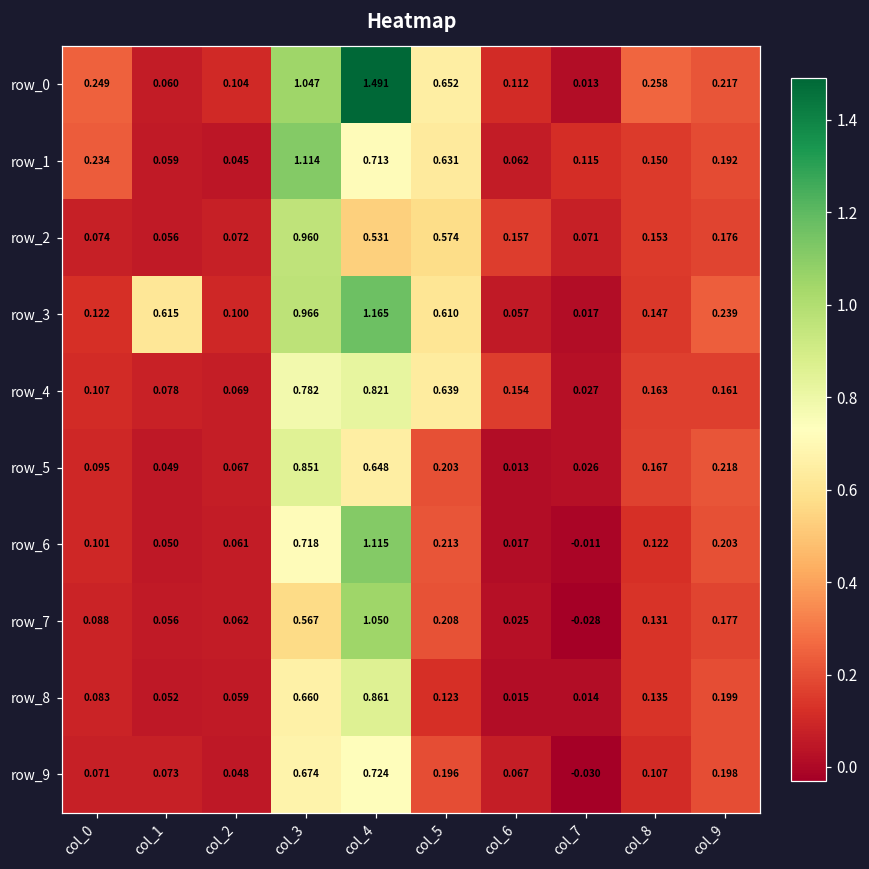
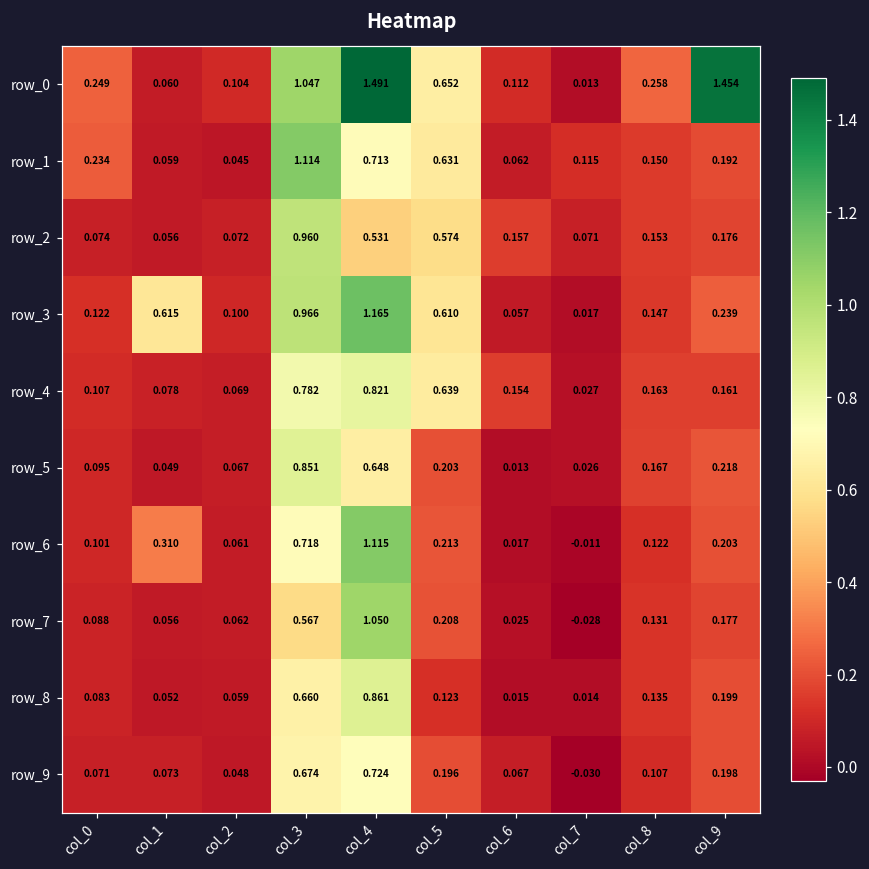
  {
    "row_0": {
      "col_0": 0.249,
      "col_1": 0.060,
      "col_2": 0.104,
      "col_3": 1.047,
      "col_4": 1.491,
      "col_5": 0.652,
      "col_6": 0.112,
      "col_7": 0.013,
      "col_8": 0.258,
-     "col_9": 0.217
+     "col_9": 1.454
    },
    "row_1": {
      "col_0": 0.234,
      "col_1": 0.059,
      "col_2": 0.045,
      "col_3": 1.114,
      "col_4": 0.713,
      "col_5": 0.631,
      "col_6": 0.062,
      "col_7": 0.115,
      "col_8": 0.150,
      "col_9": 0.192
    },
    "row_2": {
      "col_0": 0.074,
      "col_1": 0.056,
      "col_2": 0.072,
      "col_3": 0.960,
      "col_4": 0.531,
      "col_5": 0.574,
      "col_6": 0.157,
      "col_7": 0.071,
      "col_8": 0.153,
      "col_9": 0.176
    },
    "row_3": {
      "col_0": 0.122,
      "col_1": 0.615,
      "col_2": 0.100,
      "col_3": 0.966,
      "col_4": 1.165,
      "col_5": 0.610,
      "col_6": 0.057,
      "col_7": 0.017,
      "col_8": 0.147,
      "col_9": 0.239
    },
    "row_4": {
      "col_0": 0.107,
      "col_1": 0.078,
      "col_2": 0.069,
      "col_3": 0.782,
      "col_4": 0.821,
      "col_5": 0.639,
      "col_6": 0.154,
      "col_7": 0.027,
      "col_8": 0.163,
      "col_9": 0.161
    },
    "row_5": {
      "col_0": 0.095,
      "col_1": 0.049,
      "col_2": 0.067,
      "col_3": 0.851,
      "col_4": 0.648,
      "col_5": 0.203,
      "col_6": 0.013,
      "col_7": 0.026,
      "col_8": 0.167,
      "col_9": 0.218
    },
    "row_6": {
      "col_0": 0.101,
-     "col_1": 0.050,
+     "col_1": 0.310,
      "col_2": 0.061,
      "col_3": 0.718,
      "col_4": 1.115,
      "col_5": 0.213,
      "col_6": 0.017,
      "col_7": -0.011,
      "col_8": 0.122,
      "col_9": 0.203
    },
    "row_7": {
      "col_0": 0.088,
      "col_1": 0.056,
      "col_2": 0.062,
      "col_3": 0.567,
      "col_4": 1.050,
      "col_5": 0.208,
      "col_6": 0.025,
      "col_7": -0.028,
      "col_8": 0.131,
      "col_9": 0.177
    },
    "row_8": {
      "col_0": 0.083,
      "col_1": 0.052,
      "col_2": 0.059,
      "col_3": 0.660,
      "col_4": 0.861,
      "col_5": 0.123,
      "col_6": 0.015,
      "col_7": 0.014,
      "col_8": 0.135,
      "col_9": 0.199
    },
    "row_9": {
      "col_0": 0.071,
      "col_1": 0.073,
      "col_2": 0.048,
      "col_3": 0.674,
      "col_4": 0.724,
      "col_5": 0.196,
      "col_6": 0.067,
      "col_7": -0.030,
      "col_8": 0.107,
      "col_9": 0.198
    }
  }
